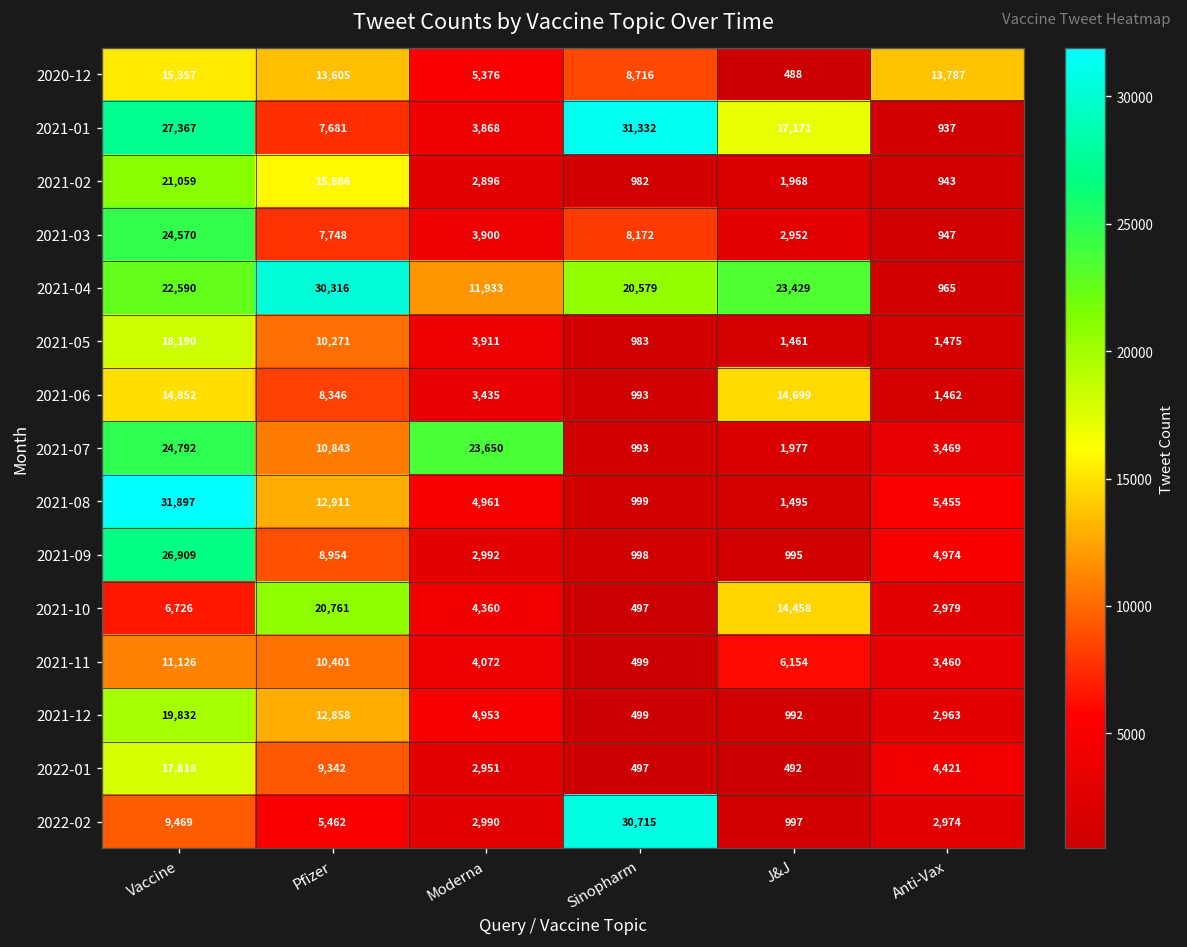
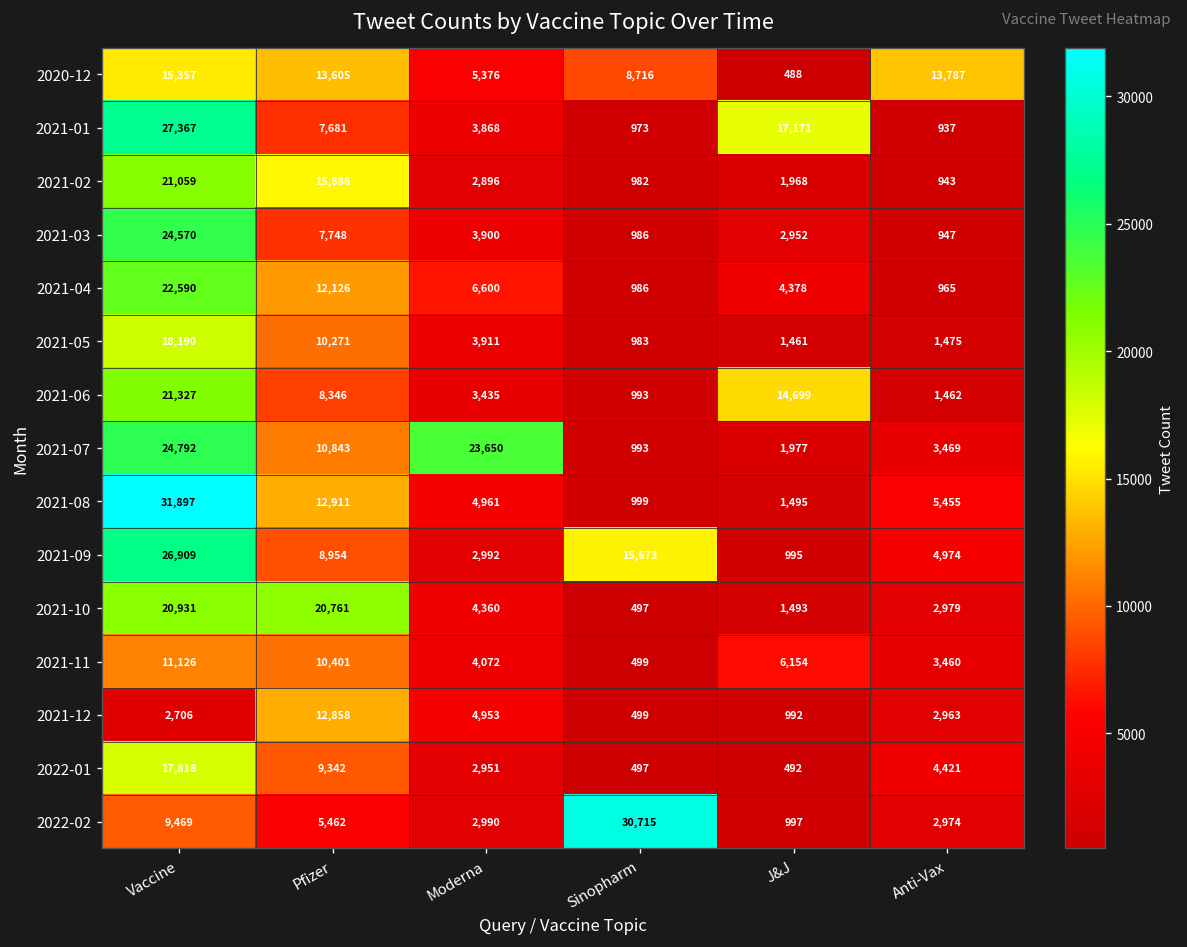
  {
    "2020-12": {
      "Vaccine": "15,357",
      "Pfizer": "13,605",
      "Moderna": "5,376",
      "Sinopharm": "8,716",
      "J&J": "488",
      "Anti-Vax": "13,787"
    },
    "2021-01": {
      "Vaccine": "27,367",
      "Pfizer": "7,681",
      "Moderna": "3,868",
-     "Sinopharm": "31,332",
+     "Sinopharm": "973",
      "J&J": "17,171",
      "Anti-Vax": "937"
    },
    "2021-02": {
      "Vaccine": "21,059",
      "Pfizer": "15,886",
      "Moderna": "2,896",
      "Sinopharm": "982",
      "J&J": "1,968",
      "Anti-Vax": "943"
    },
    "2021-03": {
      "Vaccine": "24,570",
      "Pfizer": "7,748",
      "Moderna": "3,900",
-     "Sinopharm": "8,172",
+     "Sinopharm": "986",
      "J&J": "2,952",
      "Anti-Vax": "947"
    },
    "2021-04": {
      "Vaccine": "22,590",
-     "Pfizer": "30,316",
-     "Moderna": "11,933",
-     "Sinopharm": "20,579",
-     "J&J": "23,429",
+     "Pfizer": "12,126",
+     "Moderna": "6,600",
+     "Sinopharm": "986",
+     "J&J": "4,378",
      "Anti-Vax": "965"
    },
    "2021-05": {
      "Vaccine": "18,190",
      "Pfizer": "10,271",
      "Moderna": "3,911",
      "Sinopharm": "983",
      "J&J": "1,461",
      "Anti-Vax": "1,475"
    },
    "2021-06": {
-     "Vaccine": "14,852",
+     "Vaccine": "21,327",
      "Pfizer": "8,346",
      "Moderna": "3,435",
      "Sinopharm": "993",
      "J&J": "14,699",
      "Anti-Vax": "1,462"
    },
    "2021-07": {
      "Vaccine": "24,792",
      "Pfizer": "10,843",
      "Moderna": "23,650",
      "Sinopharm": "993",
      "J&J": "1,977",
      "Anti-Vax": "3,469"
    },
    "2021-08": {
      "Vaccine": "31,897",
      "Pfizer": "12,911",
      "Moderna": "4,961",
      "Sinopharm": "999",
      "J&J": "1,495",
      "Anti-Vax": "5,455"
    },
    "2021-09": {
      "Vaccine": "26,909",
      "Pfizer": "8,954",
      "Moderna": "2,992",
-     "Sinopharm": "998",
+     "Sinopharm": "15,673",
      "J&J": "995",
      "Anti-Vax": "4,974"
    },
    "2021-10": {
-     "Vaccine": "6,726",
+     "Vaccine": "20,931",
      "Pfizer": "20,761",
      "Moderna": "4,360",
      "Sinopharm": "497",
-     "J&J": "14,458",
+     "J&J": "1,493",
      "Anti-Vax": "2,979"
    },
    "2021-11": {
      "Vaccine": "11,126",
      "Pfizer": "10,401",
      "Moderna": "4,072",
      "Sinopharm": "499",
      "J&J": "6,154",
      "Anti-Vax": "3,460"
    },
    "2021-12": {
-     "Vaccine": "19,832",
+     "Vaccine": "2,706",
      "Pfizer": "12,858",
      "Moderna": "4,953",
      "Sinopharm": "499",
      "J&J": "992",
      "Anti-Vax": "2,963"
    },
    "2022-01": {
      "Vaccine": "17,818",
      "Pfizer": "9,342",
      "Moderna": "2,951",
      "Sinopharm": "497",
      "J&J": "492",
      "Anti-Vax": "4,421"
    },
    "2022-02": {
      "Vaccine": "9,469",
      "Pfizer": "5,462",
      "Moderna": "2,990",
      "Sinopharm": "30,715",
      "J&J": "997",
      "Anti-Vax": "2,974"
    }
  }
